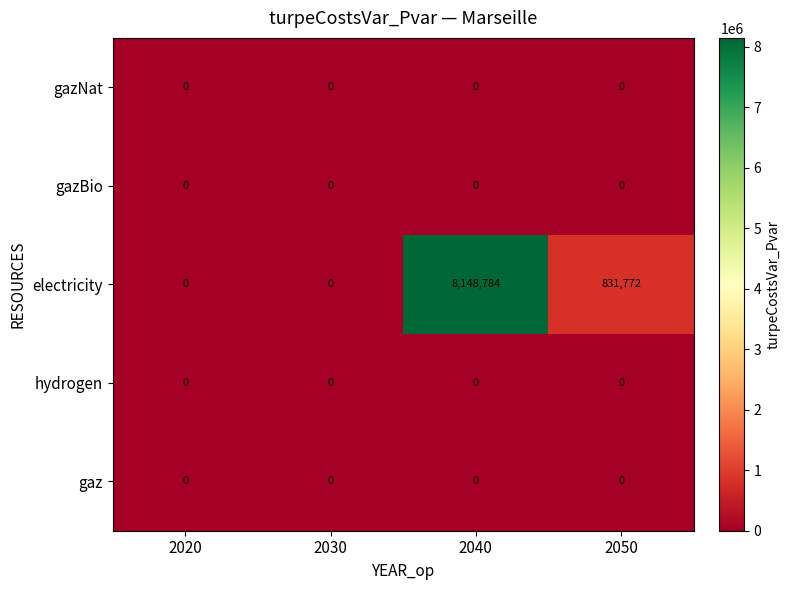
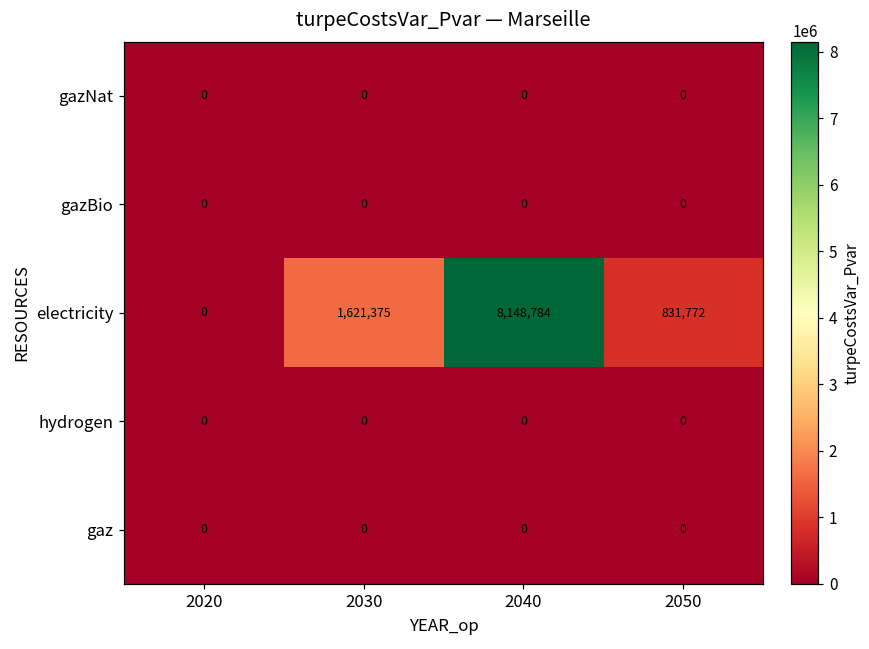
  {
    "gazNat": {
      "2020": "0",
      "2030": "0",
      "2040": "0",
      "2050": "0"
    },
    "gazBio": {
      "2020": "0",
      "2030": "0",
      "2040": "0",
      "2050": "0"
    },
    "electricity": {
      "2020": "0",
-     "2030": "0",
+     "2030": "1,621,375",
      "2040": "8,148,784",
      "2050": "831,772"
    },
    "hydrogen": {
      "2020": "0",
      "2030": "0",
      "2040": "0",
      "2050": "0"
    },
    "gaz": {
      "2020": "0",
      "2030": "0",
      "2040": "0",
      "2050": "0"
    }
  }
